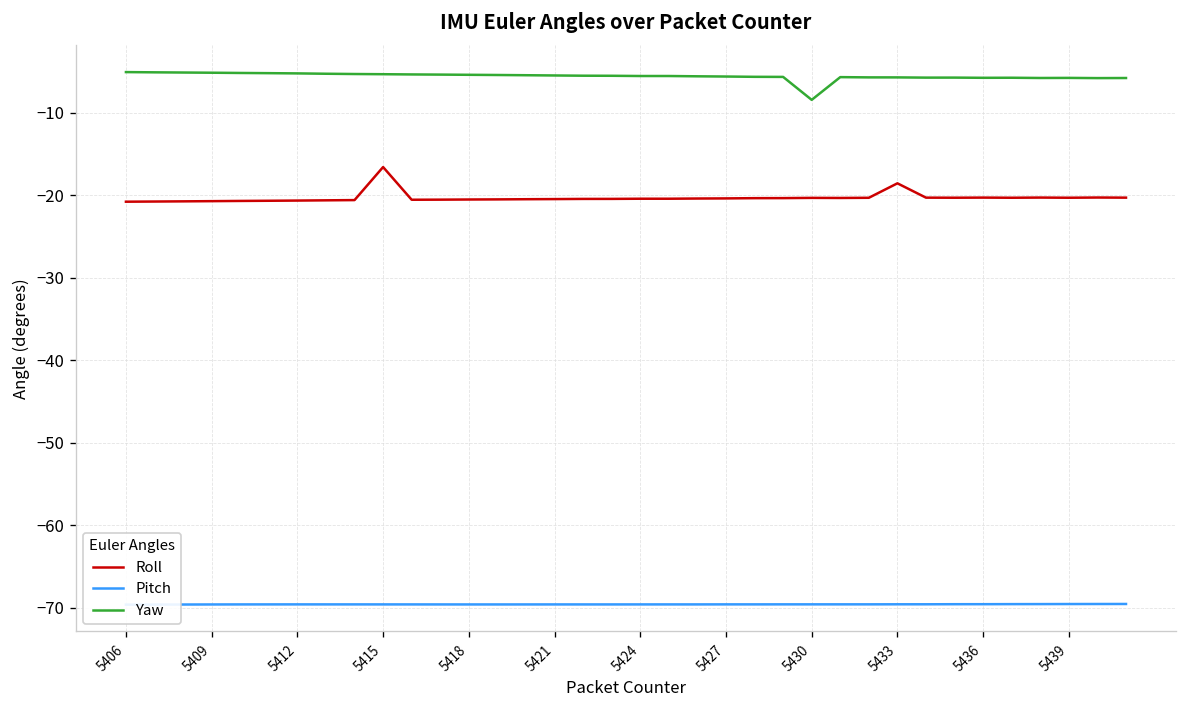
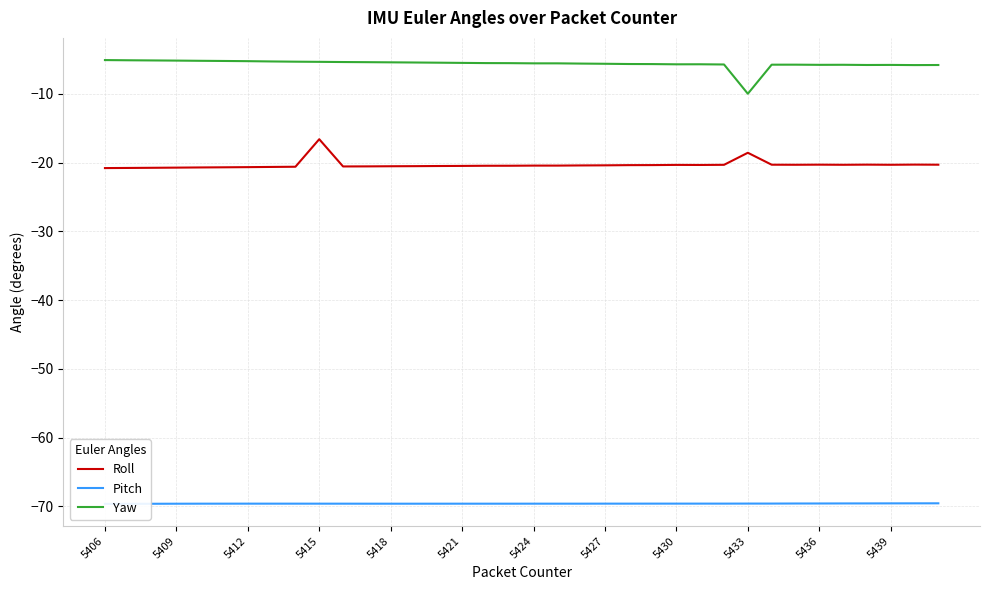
  {
    "Roll": {
      "5406": -21,
      "5409": -21,
      "5412": -21,
      "5415": -17,
      "5418": -21,
      "5421": -20,
      "5424": -20,
      "5427": -20,
      "5430": -20,
      "5433": -19,
      "5436": -20,
      "5439": -20
    },
    "Pitch": {
      "5409": -70,
      "5412": -70,
      "5415": -70,
      "5418": -70,
      "5421": -70,
      "5424": -70,
      "5427": -70,
      "5430": -70,
      "5433": -70,
      "5436": -70,
      "5439": -70
    },
    "Yaw": {
      "5406": -5,
      "5409": -5,
      "5412": -5,
      "5415": -5,
      "5418": -5,
      "5421": -6,
      "5424": -6,
      "5427": -6,
-     "5430": -8,
-     "5433": -6,
+     "5430": -6,
+     "5433": -10,
      "5436": -6,
      "5439": -6
    }
  }
